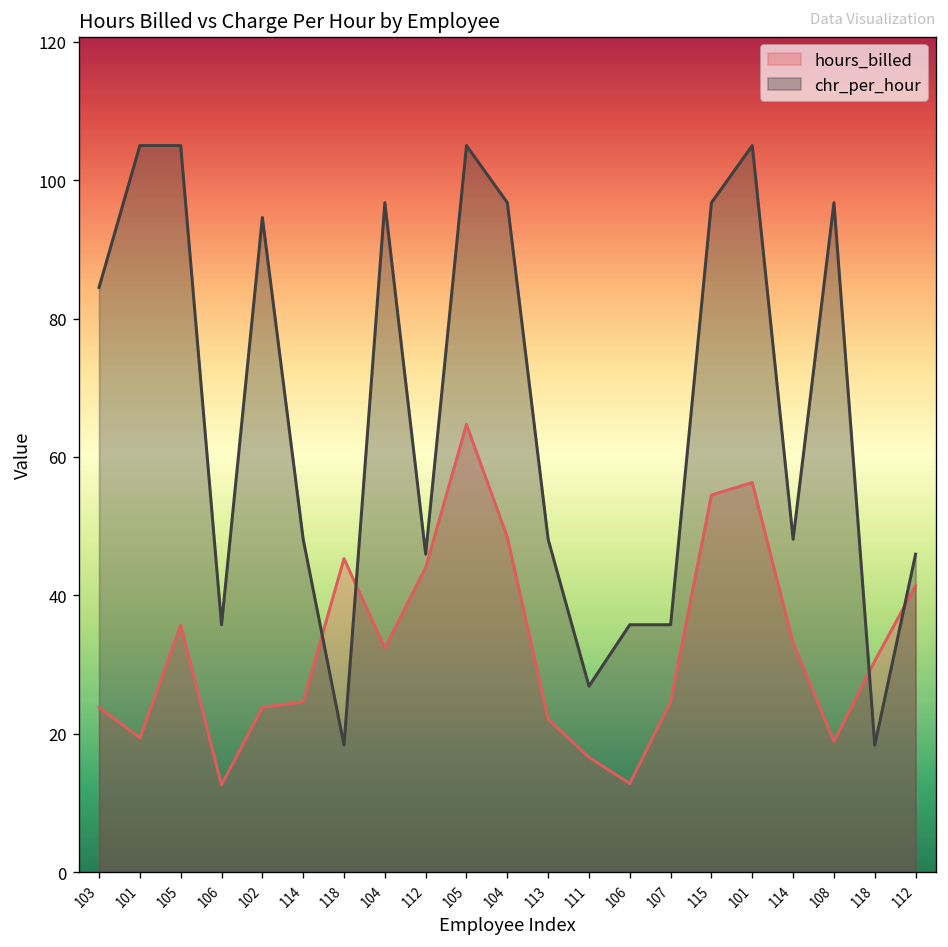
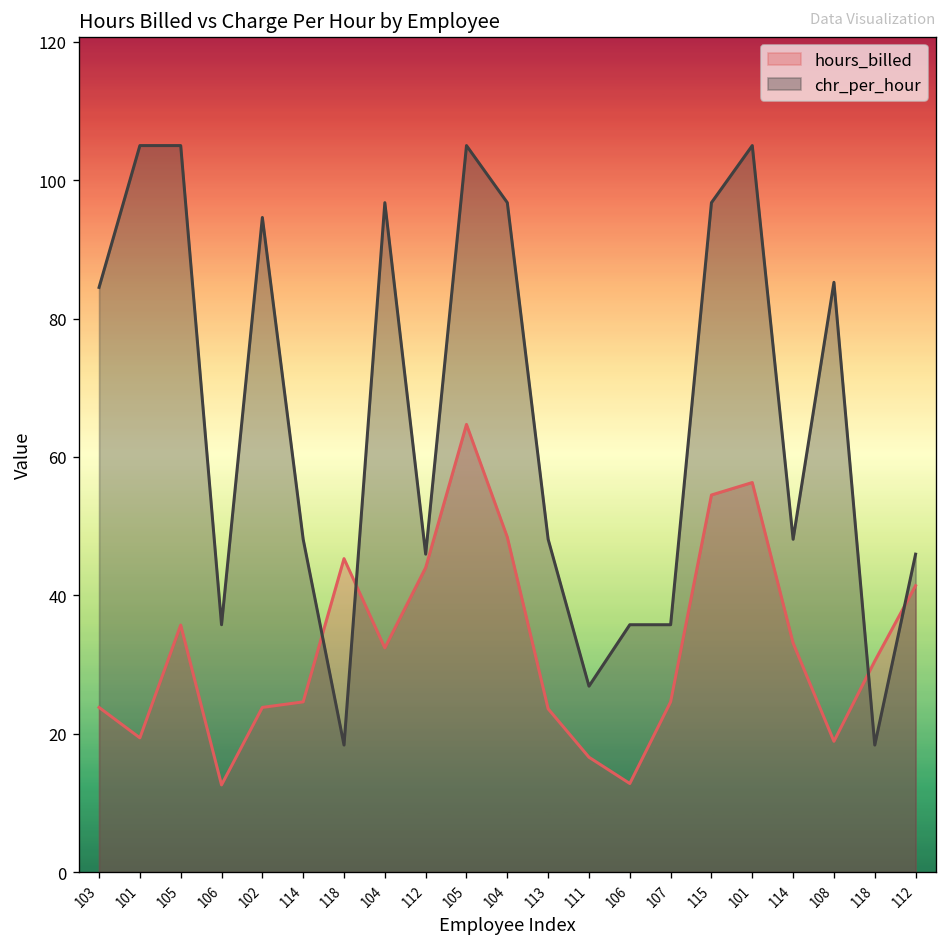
  {
    "hours_billed": {
      "103": 24,
      "102": 24,
-     "113": 22,
+     "113": 24,
      "111": 17,
      "107": 25,
      "115": 55,
      "108": 19
    },
    "chr_per_hour": {
      "103": 85,
      "102": 95,
      "113": 48,
      "111": 27,
      "107": 36,
      "115": 97,
-     "108": 97
+     "108": 85
    }
  }
